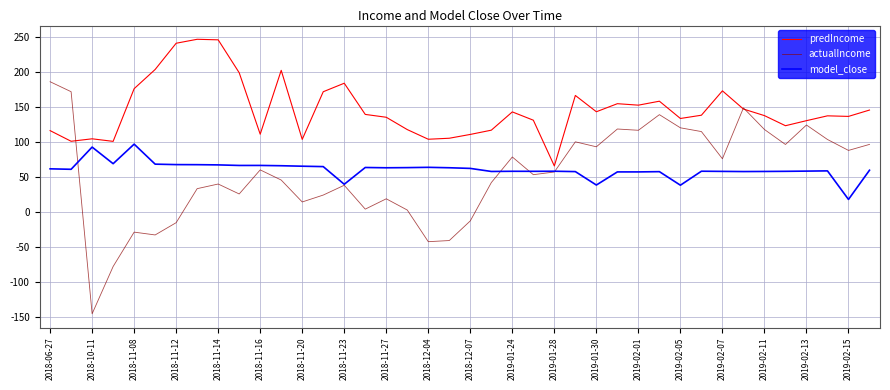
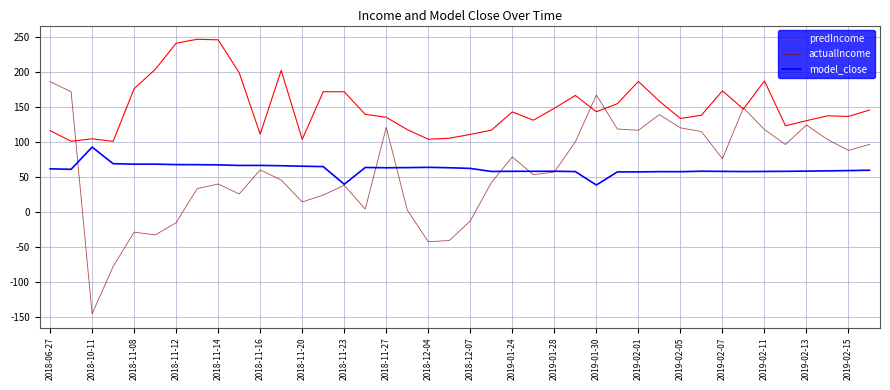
  {
    "predIncome": {
      "2018-06-27": 120,
      "2018-10-11": 100,
      "2018-11-08": 180,
      "2018-11-12": 240,
      "2018-11-14": 250,
      "2018-11-16": 110,
      "2018-11-20": 100,
-     "2018-11-23": 180,
+     "2018-11-23": 170,
      "2018-11-27": 140,
      "2018-12-04": 100,
      "2018-12-07": 110,
      "2019-01-24": 140,
-     "2019-01-28": 70,
+     "2019-01-28": 150,
      "2019-01-30": 140,
-     "2019-02-01": 150,
+     "2019-02-01": 190,
      "2019-02-05": 130,
      "2019-02-07": 170,
-     "2019-02-11": 140,
+     "2019-02-11": 190,
      "2019-02-13": 130,
      "2019-02-15": 140
    },
    "actualIncome": {
      "2018-06-27": 190,
      "2018-10-11": -150,
      "2018-11-08": -30,
      "2018-11-12": -20,
      "2018-11-14": 40,
      "2018-11-16": 60,
      "2018-11-20": 10,
-     "2018-11-27": 20,
+     "2018-11-27": 120,
      "2018-12-04": -40,
      "2018-12-07": -10,
      "2019-01-24": 80,
-     "2019-01-30": 90,
+     "2019-01-30": 170,
      "2019-02-01": 120,
      "2019-02-05": 120,
      "2019-02-07": 80,
      "2019-02-11": 120,
      "2019-02-13": 120,
      "2019-02-15": 90
    },
    "model_close": {
      "2018-06-27": 60,
      "2018-10-11": 90,
-     "2018-11-08": 100,
+     "2018-11-08": 70,
      "2018-11-12": 70,
      "2018-11-14": 70,
      "2018-11-16": 70,
      "2018-11-20": 70,
      "2018-11-27": 60,
      "2018-12-04": 60,
      "2018-12-07": 60,
      "2019-01-24": 60,
      "2019-01-30": 40,
      "2019-02-01": 60,
-     "2019-02-05": 40,
+     "2019-02-05": 60,
      "2019-02-07": 60,
      "2019-02-11": 60,
      "2019-02-13": 60,
-     "2019-02-15": 20
+     "2019-02-15": 60
    }
  }
